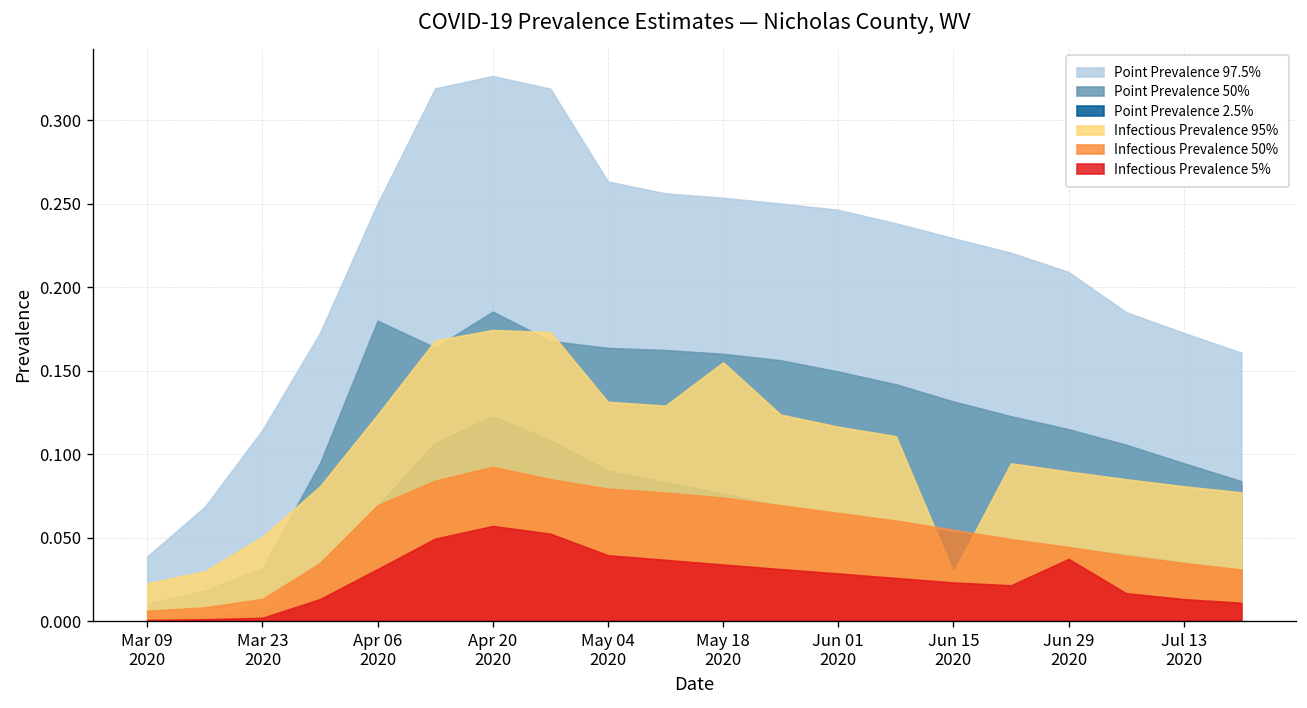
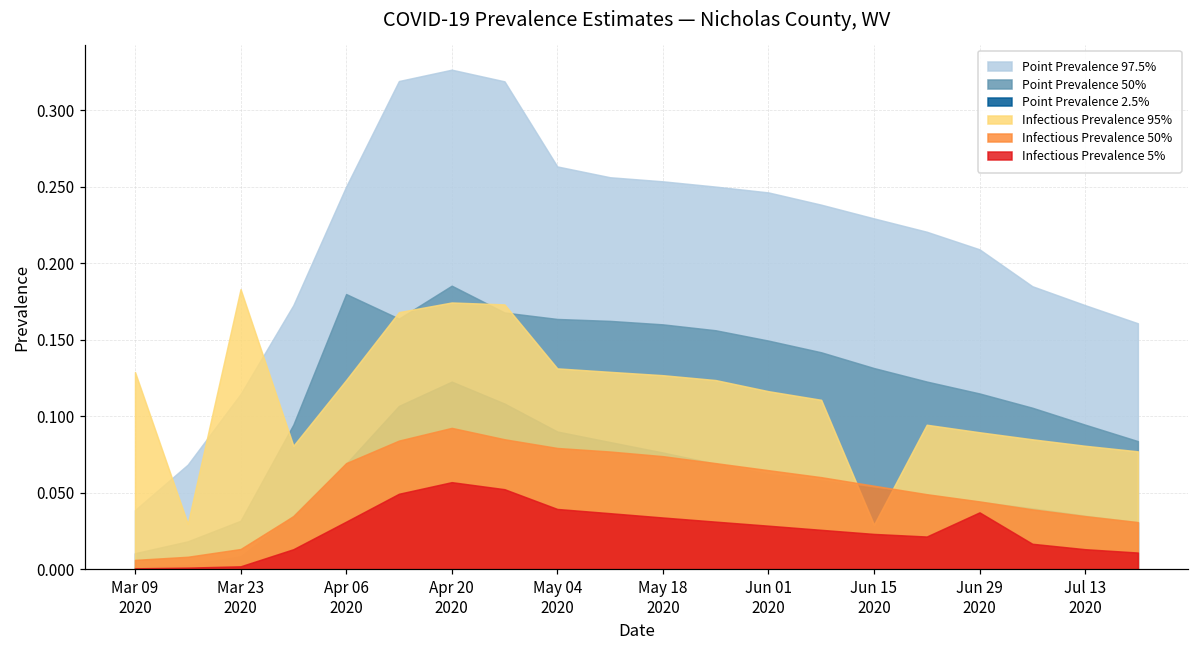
  {
    "Point Prevalence 97.5%": {
      "Mar 09 2020": 0.039,
      "Mar 23 2020": 0.114,
      "Apr 06 2020": 0.250,
      "Apr 20 2020": 0.326,
      "May 04 2020": 0.263,
      "May 18 2020": 0.254,
      "Jun 01 2020": 0.246,
      "Jun 15 2020": 0.229,
      "Jun 29 2020": 0.209,
      "Jul 13 2020": 0.173
    },
    "Point Prevalence 50%": {
      "Mar 09 2020": 0.010,
      "Mar 23 2020": 0.032,
      "Apr 06 2020": 0.180,
      "Apr 20 2020": 0.185,
      "May 04 2020": 0.164,
      "May 18 2020": 0.160,
      "Jun 01 2020": 0.149,
      "Jun 15 2020": 0.131,
      "Jun 29 2020": 0.115,
      "Jul 13 2020": 0.095
    },
    "Point Prevalence 2.5%": {
      "Mar 23 2020": 0.008,
      "Apr 20 2020": 0.123,
      "May 04 2020": 0.090,
      "May 18 2020": 0.076,
      "Jun 01 2020": 0.062
    },
    "Infectious Prevalence 95%": {
-     "Mar 09 2020": 0.023,
-     "Mar 23 2020": 0.051,
+     "Mar 09 2020": 0.129,
+     "Mar 23 2020": 0.183,
      "Apr 06 2020": 0.124,
      "Apr 20 2020": 0.174,
      "May 04 2020": 0.131,
-     "May 18 2020": 0.155,
+     "May 18 2020": 0.127,
      "Jun 01 2020": 0.116,
      "Jun 15 2020": 0.029,
      "Jun 29 2020": 0.090,
      "Jul 13 2020": 0.081
    },
    "Infectious Prevalence 50%": {
      "Mar 09 2020": 0.006,
      "Mar 23 2020": 0.013,
      "Apr 20 2020": 0.092,
      "May 04 2020": 0.079,
      "May 18 2020": 0.074,
      "Jun 01 2020": 0.065
    },
    "Infectious Prevalence 5%": {
      "Mar 23 2020": 0.002,
      "Apr 06 2020": 0.031,
      "Apr 20 2020": 0.057,
      "May 04 2020": 0.039,
      "May 18 2020": 0.034,
      "Jun 01 2020": 0.028,
      "Jun 15 2020": 0.023,
      "Jun 29 2020": 0.037,
      "Jul 13 2020": 0.013
    }
  }
